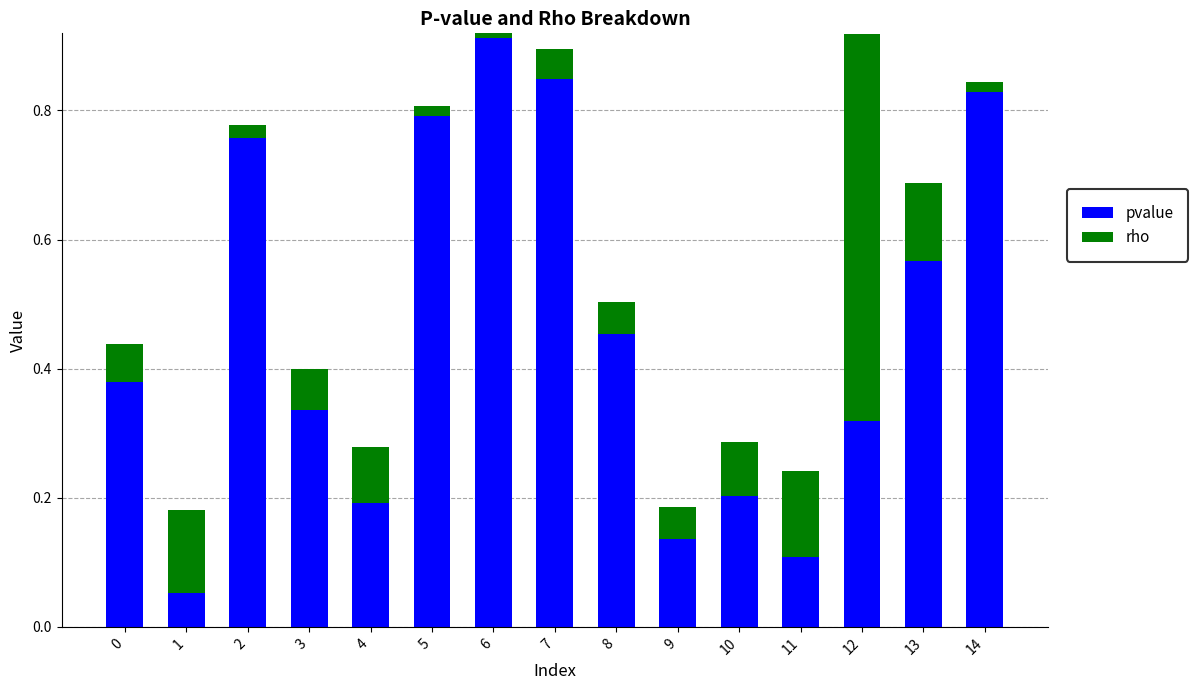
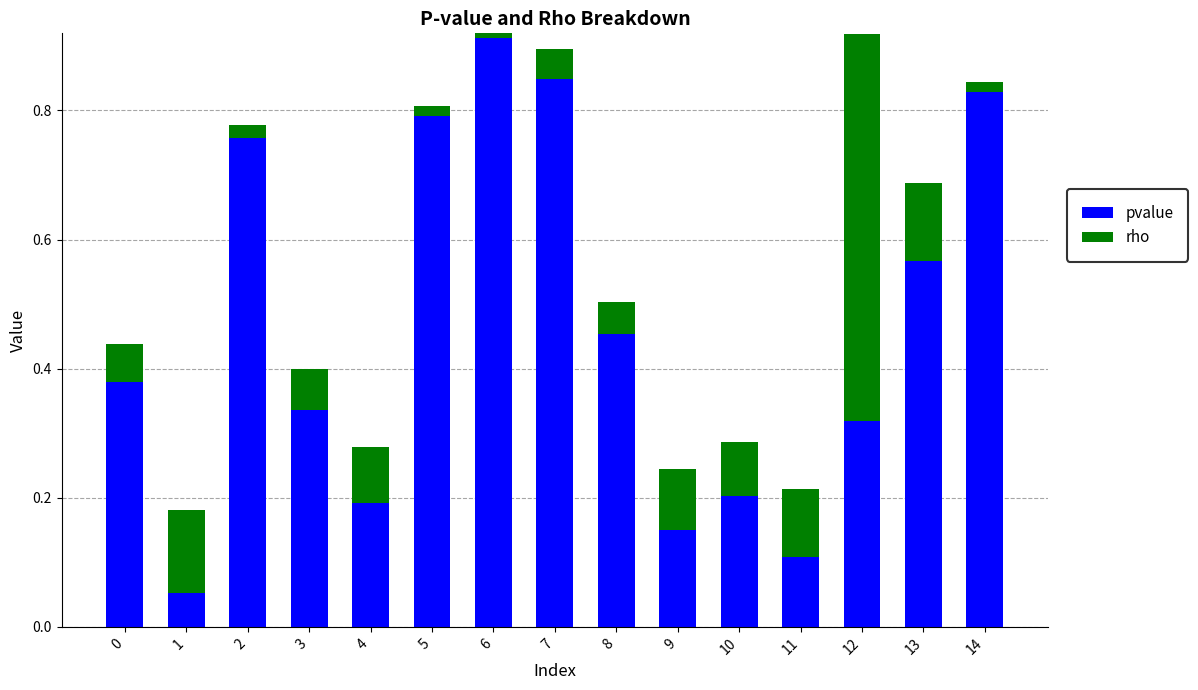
  {
    "pvalue": {
      "0": 0.38,
      "1": 0.05,
      "2": 0.76,
      "3": 0.34,
      "4": 0.19,
      "5": 0.81,
      "6": 0.92,
      "7": 0.85,
      "8": 0.45,
-     "9": 0.14,
+     "9": 0.15,
      "10": 0.20,
      "11": 0.11,
      "12": 0.32,
      "13": 0.57,
      "14": 0.83
    },
    "rho": {
      "0": 0.06,
      "1": 0.13,
      "2": 0.02,
      "3": 0.06,
      "4": 0.09,
      "7": 0.05,
      "8": 0.05,
-     "9": 0.05,
+     "9": 0.09,
      "10": 0.08,
-     "11": 0.13,
+     "11": 0.11,
      "12": 0.60,
      "13": 0.12,
      "14": 0.01
    }
  }
